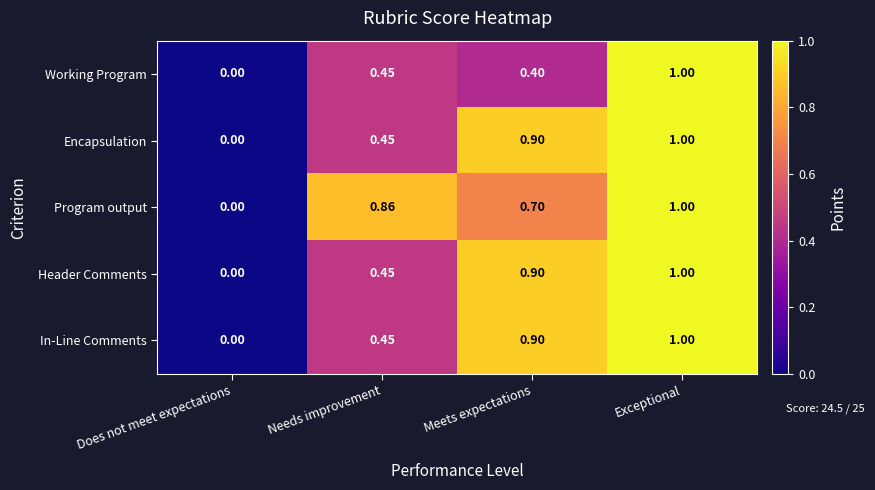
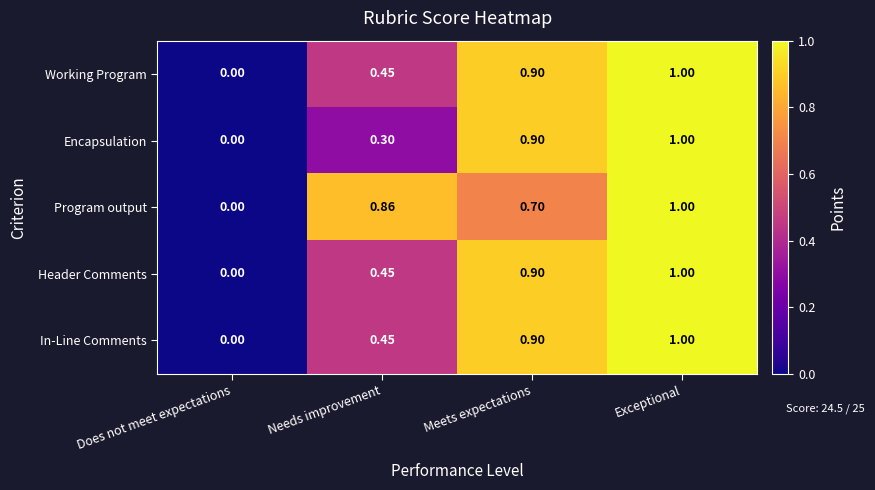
  {
    "Working Program": {
      "Does not meet expectations": 0.00,
      "Needs improvement": 0.45,
-     "Meets expectations": 0.40,
+     "Meets expectations": 0.90,
      "Exceptional": 1.00
    },
    "Encapsulation": {
      "Does not meet expectations": 0.00,
-     "Needs improvement": 0.45,
+     "Needs improvement": 0.30,
      "Meets expectations": 0.90,
      "Exceptional": 1.00
    },
    "Program output": {
      "Does not meet expectations": 0.00,
      "Needs improvement": 0.86,
      "Meets expectations": 0.70,
      "Exceptional": 1.00
    },
    "Header Comments": {
      "Does not meet expectations": 0.00,
      "Needs improvement": 0.45,
      "Meets expectations": 0.90,
      "Exceptional": 1.00
    },
    "In-Line Comments": {
      "Does not meet expectations": 0.00,
      "Needs improvement": 0.45,
      "Meets expectations": 0.90,
      "Exceptional": 1.00
    }
  }
